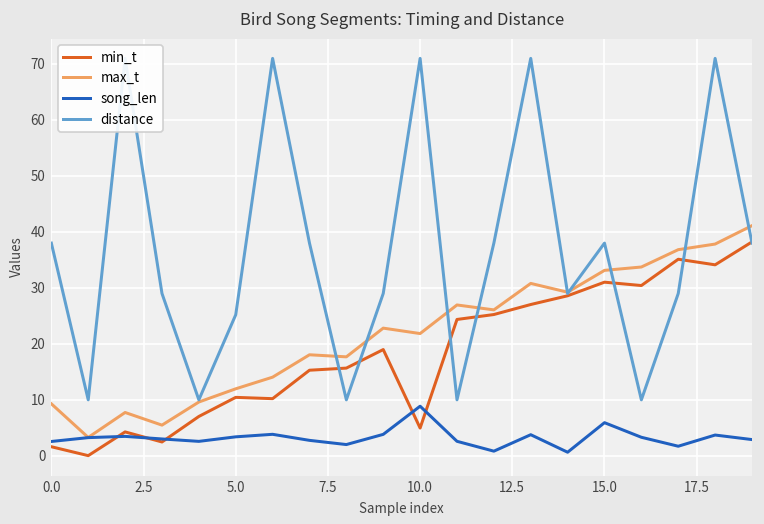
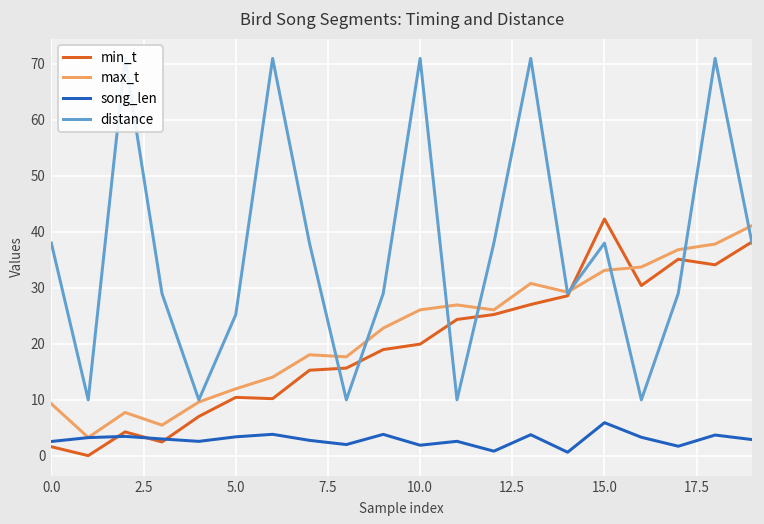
  {
    "min_t": {
      "0.0": 2,
      "5.0": 10,
-     "10.0": 5,
-     "15.0": 31
+     "10.0": 20,
+     "15.0": 42
    },
    "max_t": {
      "0.0": 9,
      "5.0": 12,
-     "10.0": 22,
+     "10.0": 26,
      "15.0": 33
    },
    "song_len": {
      "0.0": 3,
      "5.0": 3,
-     "10.0": 9,
+     "10.0": 2,
      "15.0": 6
    },
    "distance": {
      "0.0": 38,
      "5.0": 25,
      "10.0": 71,
      "15.0": 38
    }
  }
